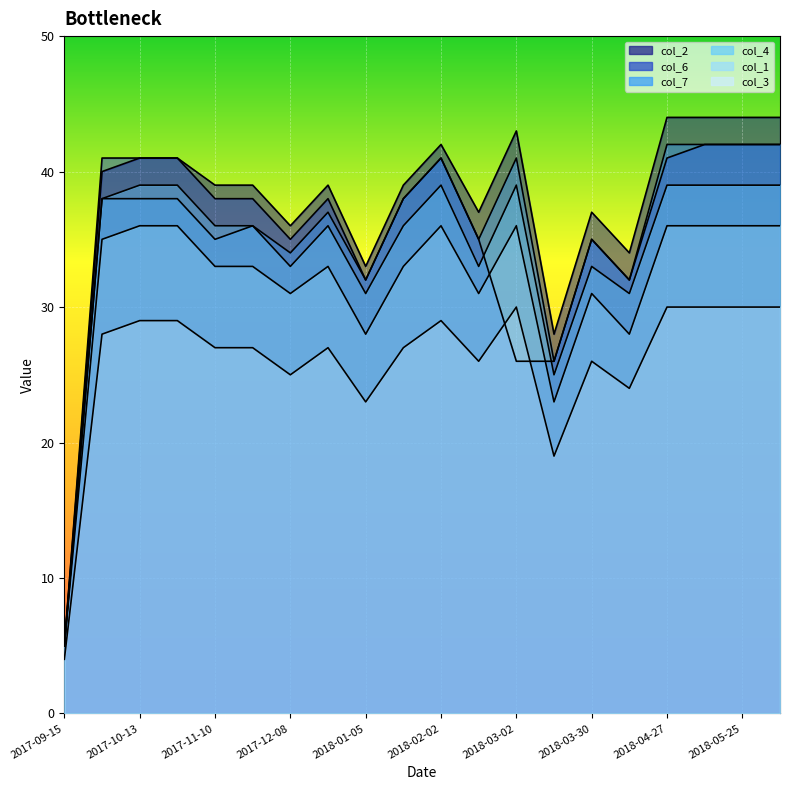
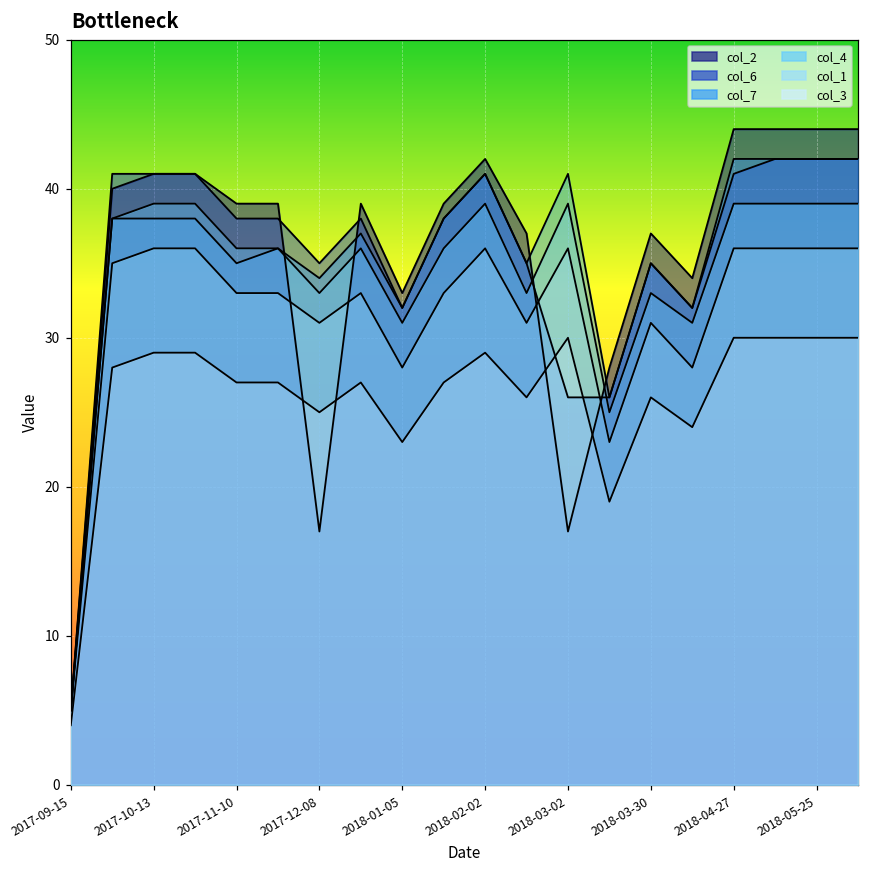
  {
    "col_2": {
      "2017-11-10": 39,
-     "2017-12-08": 36,
+     "2017-12-08": 17,
      "2018-01-05": 33,
      "2018-02-02": 42,
-     "2018-03-02": 43,
+     "2018-03-02": 17,
      "2018-03-30": 37,
      "2018-04-27": 44,
      "2018-05-25": 44
    },
    "col_6": {
      "2017-11-10": 38,
      "2017-12-08": 35,
      "2018-03-02": 26,
      "2018-04-27": 41
    }
  }
